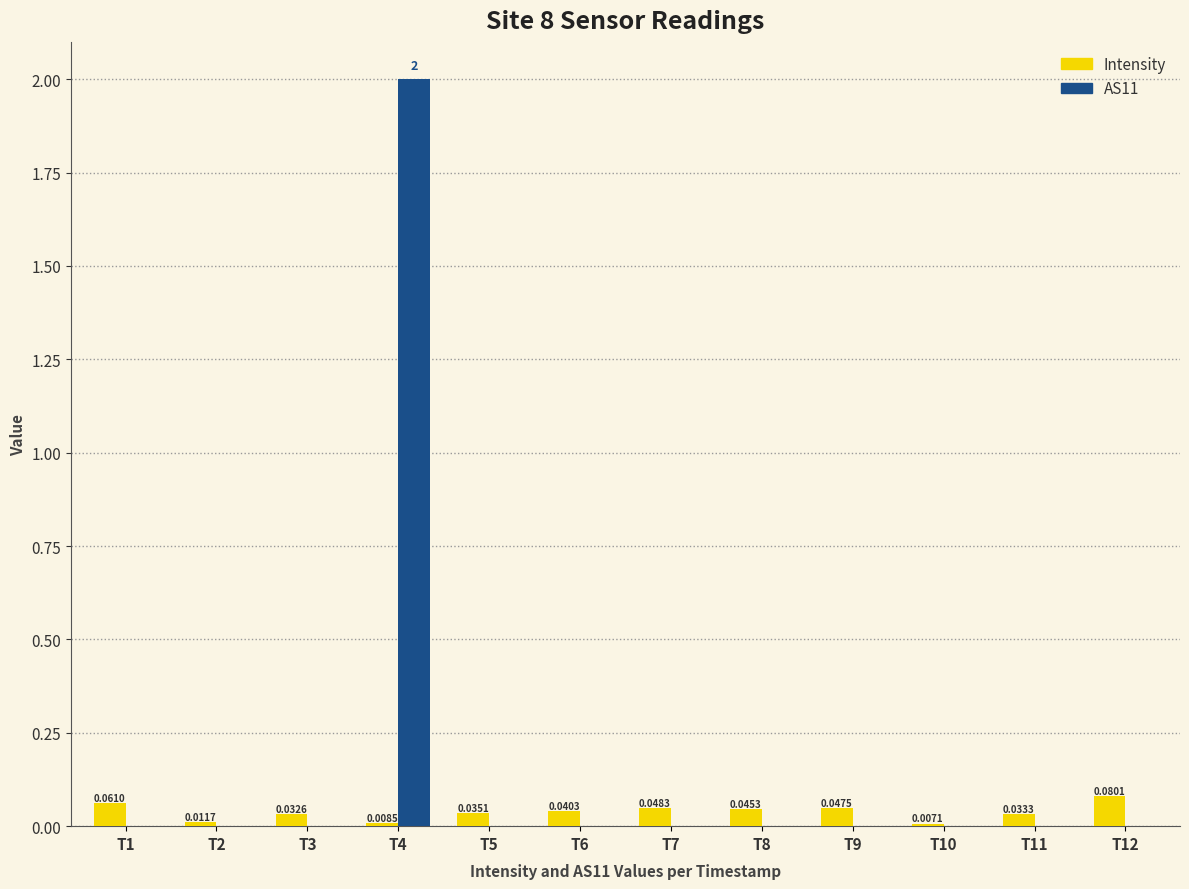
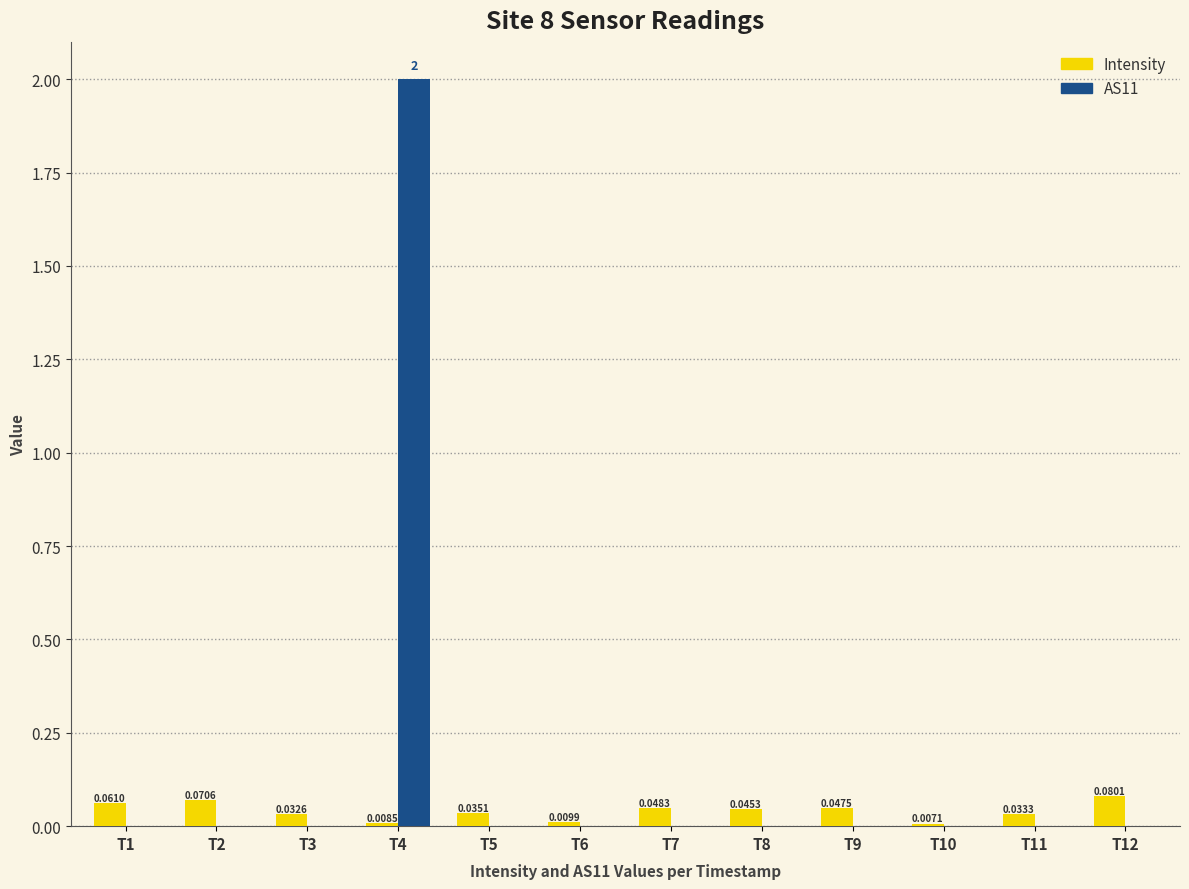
  {
    "Intensity": {
      "T1": 0.0610,
-     "T2": 0.0117,
+     "T2": 0.0706,
      "T3": 0.0326,
      "T4": 0.0085,
      "T5": 0.0351,
-     "T6": 0.0403,
+     "T6": 0.0099,
      "T7": 0.0483,
      "T8": 0.0453,
      "T9": 0.0475,
      "T10": 0.0071,
      "T11": 0.0333,
      "T12": 0.0801
    },
    "AS11": {
      "T4": 2
    }
  }
